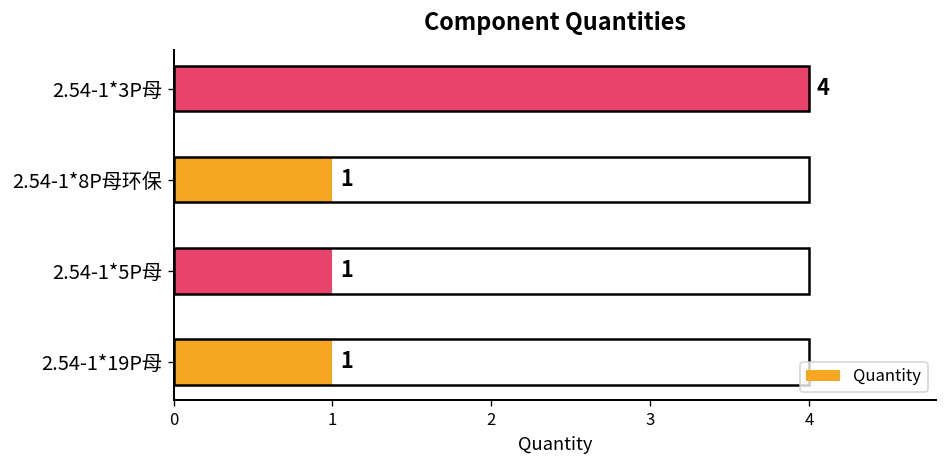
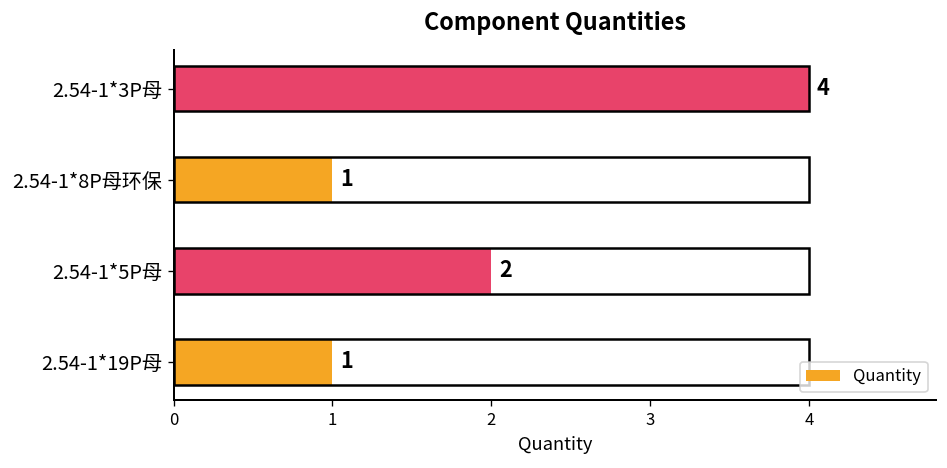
  {
    "2.54-1*3P母": 4,
    "2.54-1*8P母环保": 1,
-   "2.54-1*5P母": 1,
+   "2.54-1*5P母": 2,
    "2.54-1*19P母": 1
  }
